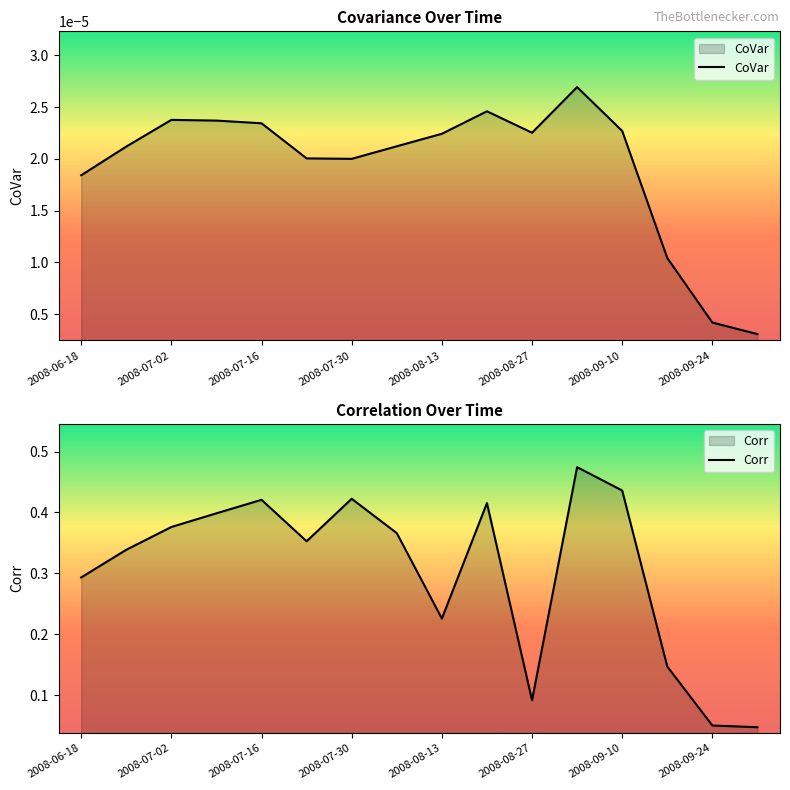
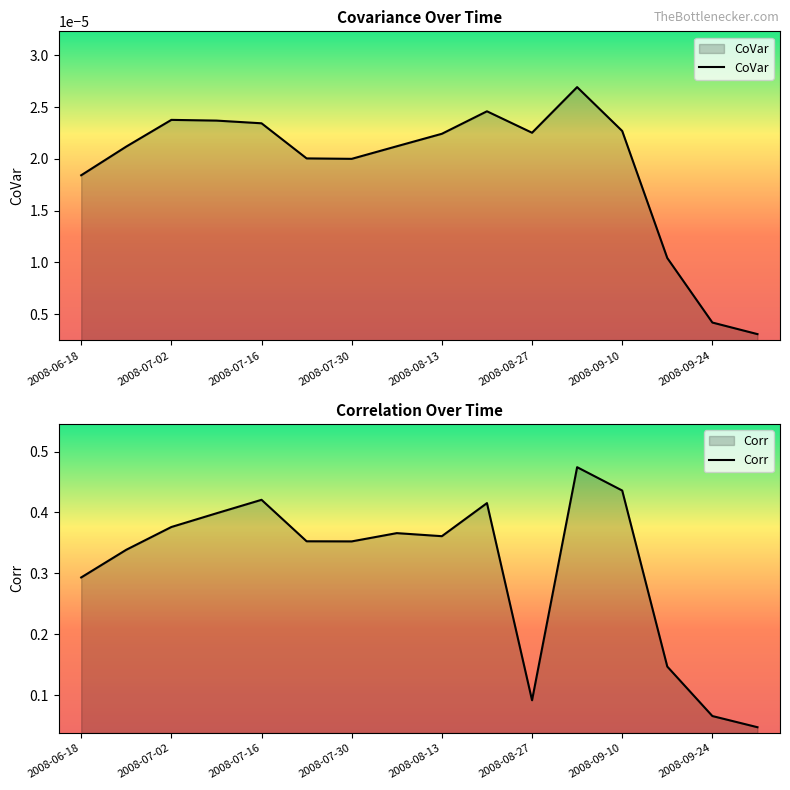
  {
    "Covariance Over Time": {
      "2008-06-18": 0.0000184,
      "2008-07-02": 0.0000238,
      "2008-07-16": 0.0000234,
      "2008-07-30": 0.0000200,
      "2008-08-13": 0.0000224,
      "2008-08-27": 0.0000225,
      "2008-09-10": 0.0000227,
      "2008-09-24": 0.0000042
    },
    "Correlation Over Time": {
      "2008-06-18": 0.29,
      "2008-07-02": 0.38,
      "2008-07-16": 0.42,
-     "2008-07-30": 0.42,
-     "2008-08-13": 0.23,
+     "2008-07-30": 0.35,
+     "2008-08-13": 0.36,
      "2008-08-27": 0.09,
      "2008-09-10": 0.44,
-     "2008-09-24": 0.05
+     "2008-09-24": 0.07
    }
  }
